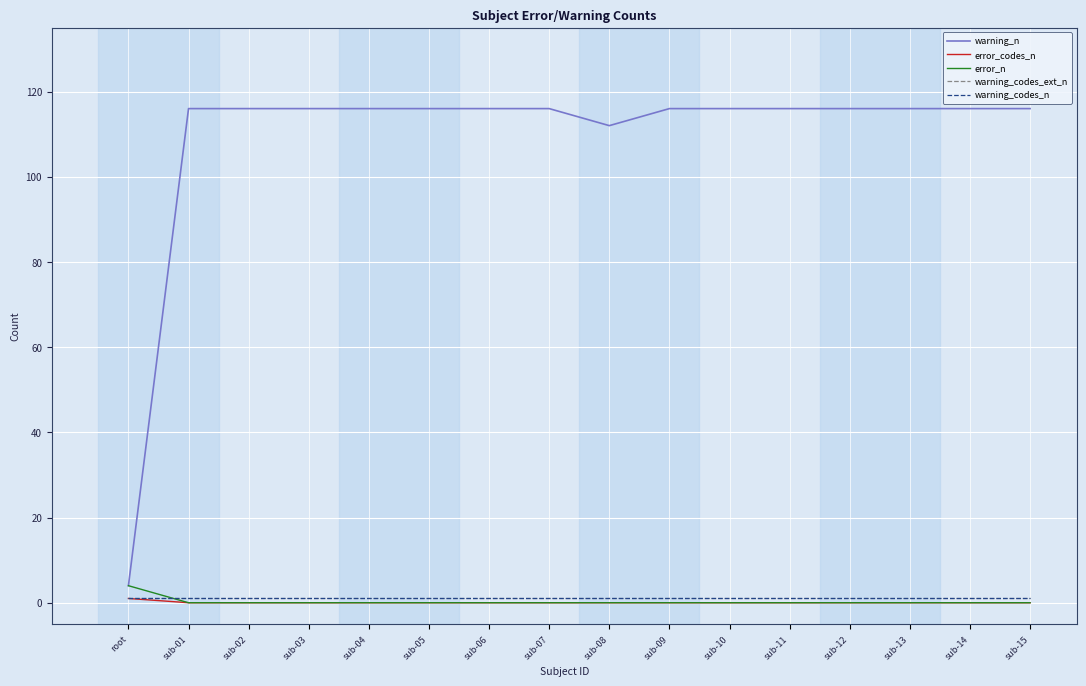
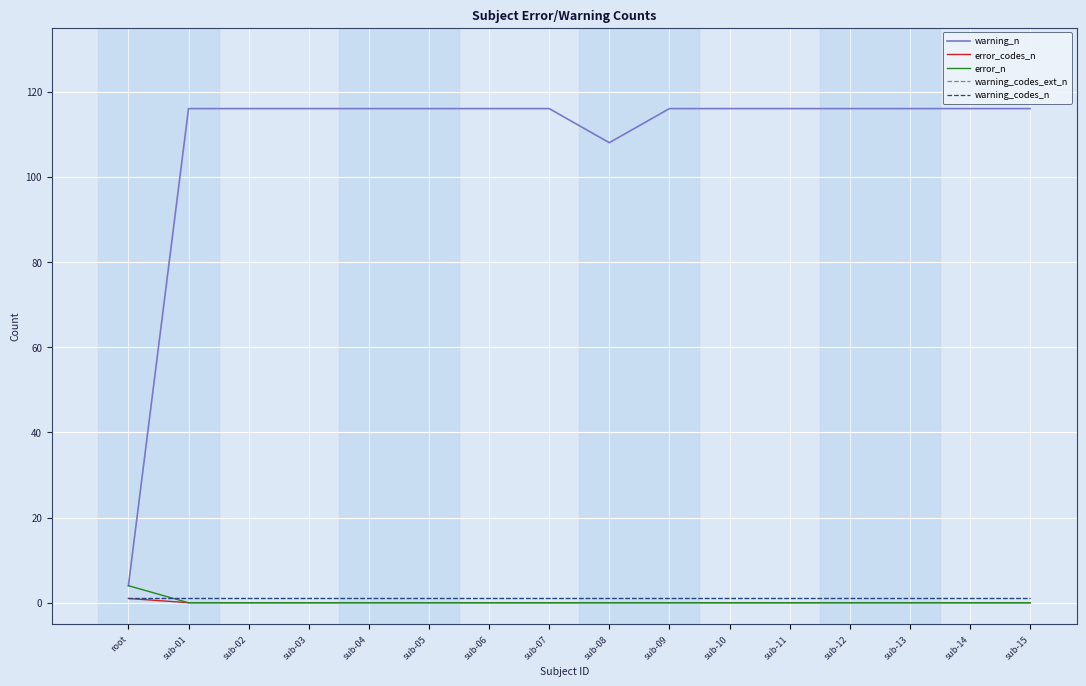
  {
    "warning_n": {
      "sub-01": 116,
      "sub-02": 116,
      "sub-03": 116,
      "sub-04": 116,
      "sub-05": 116,
      "sub-06": 116,
      "sub-07": 116,
-     "sub-08": 112,
+     "sub-08": 108,
      "sub-09": 116,
      "sub-10": 116,
      "sub-11": 116,
      "sub-12": 116,
      "sub-13": 116,
      "sub-14": 116,
      "sub-15": 116
    },
    "warning_codes_n": {
      "sub-01": 1,
      "sub-02": 1,
      "sub-03": 1,
      "sub-04": 1,
      "sub-05": 1,
      "sub-06": 1,
      "sub-07": 1,
      "sub-08": 1,
      "sub-09": 1,
      "sub-10": 1,
      "sub-11": 1,
      "sub-12": 1,
      "sub-13": 1,
      "sub-14": 1,
      "sub-15": 1
    }
  }
